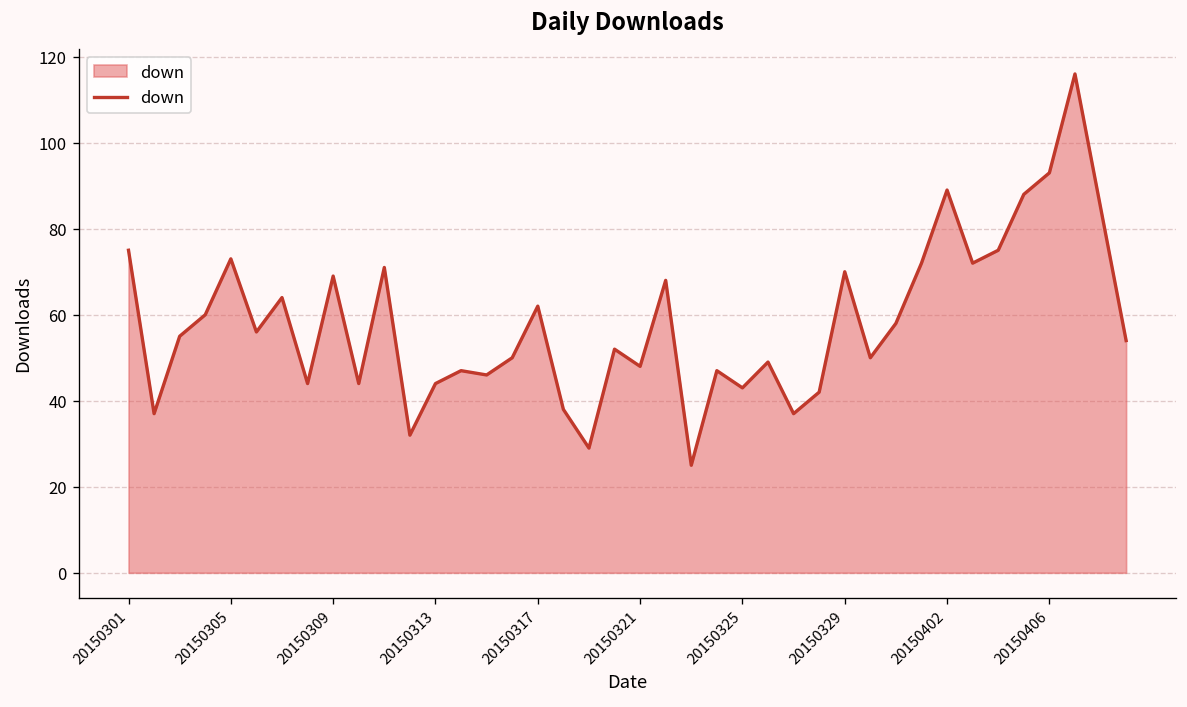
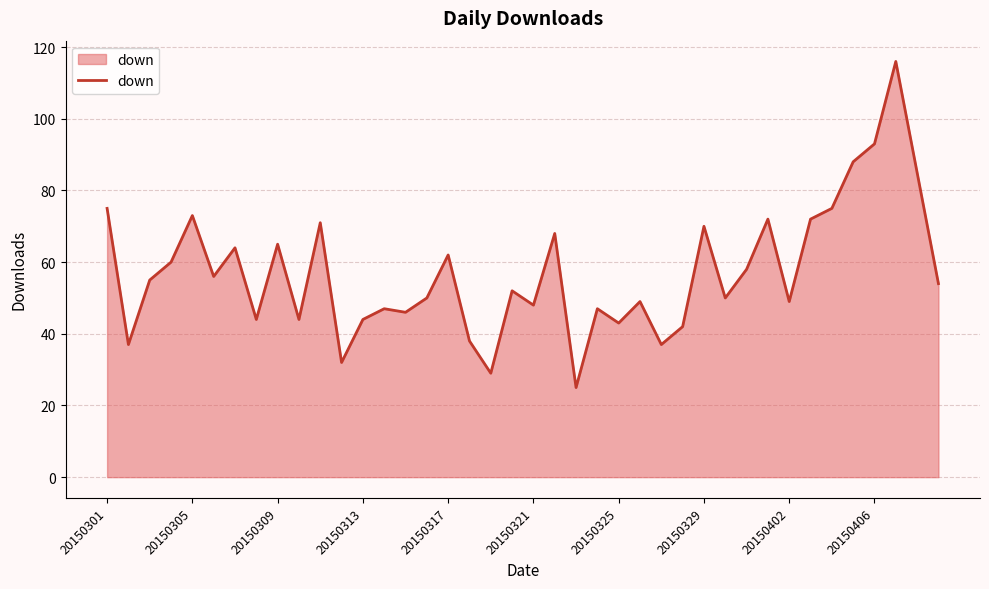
  {
    "20150301": 75,
    "20150305": 73,
-   "20150309": 69,
+   "20150309": 65,
    "20150313": 44,
    "20150317": 62,
    "20150321": 48,
    "20150325": 43,
    "20150329": 70,
-   "20150402": 89,
+   "20150402": 49,
    "20150406": 93
  }
